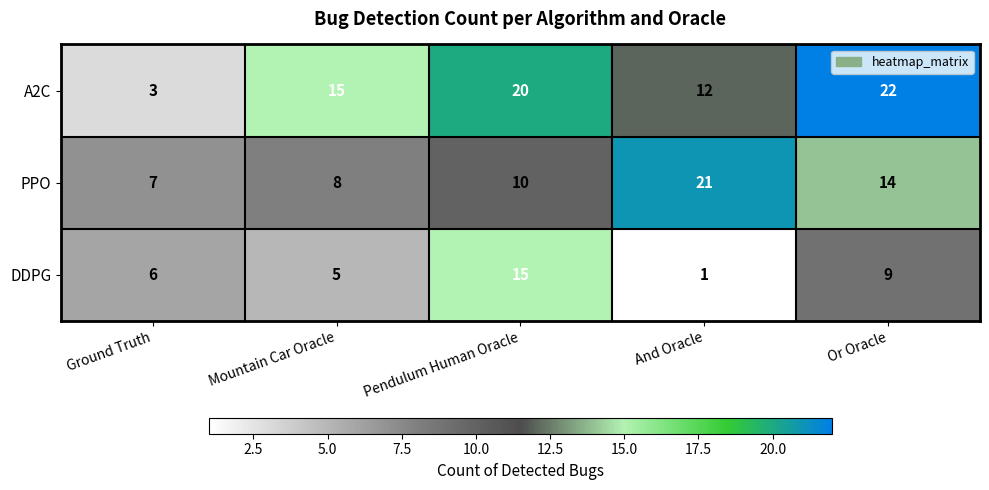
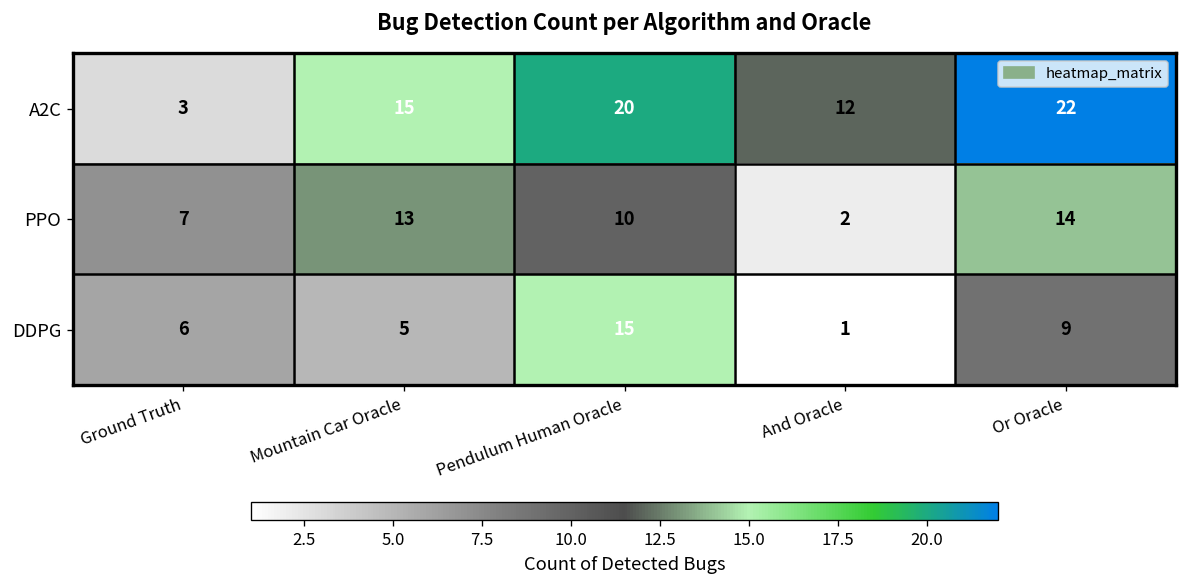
  {
    "A2C": {
      "Ground Truth": 3,
      "Mountain Car Oracle": 15,
      "Pendulum Human Oracle": 20,
      "And Oracle": 12,
      "Or Oracle": 22
    },
    "PPO": {
      "Ground Truth": 7,
-     "Mountain Car Oracle": 8,
+     "Mountain Car Oracle": 13,
      "Pendulum Human Oracle": 10,
-     "And Oracle": 21,
+     "And Oracle": 2,
      "Or Oracle": 14
    },
    "DDPG": {
      "Ground Truth": 6,
      "Mountain Car Oracle": 5,
      "Pendulum Human Oracle": 15,
      "And Oracle": 1,
      "Or Oracle": 9
    }
  }
